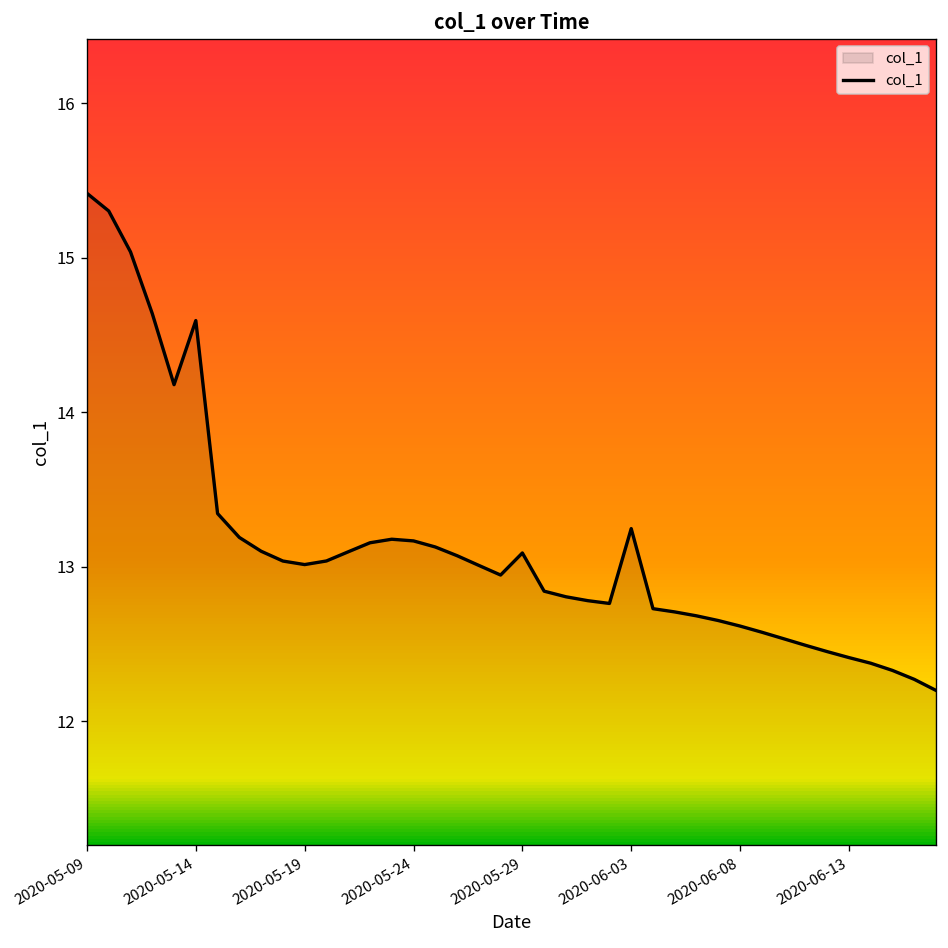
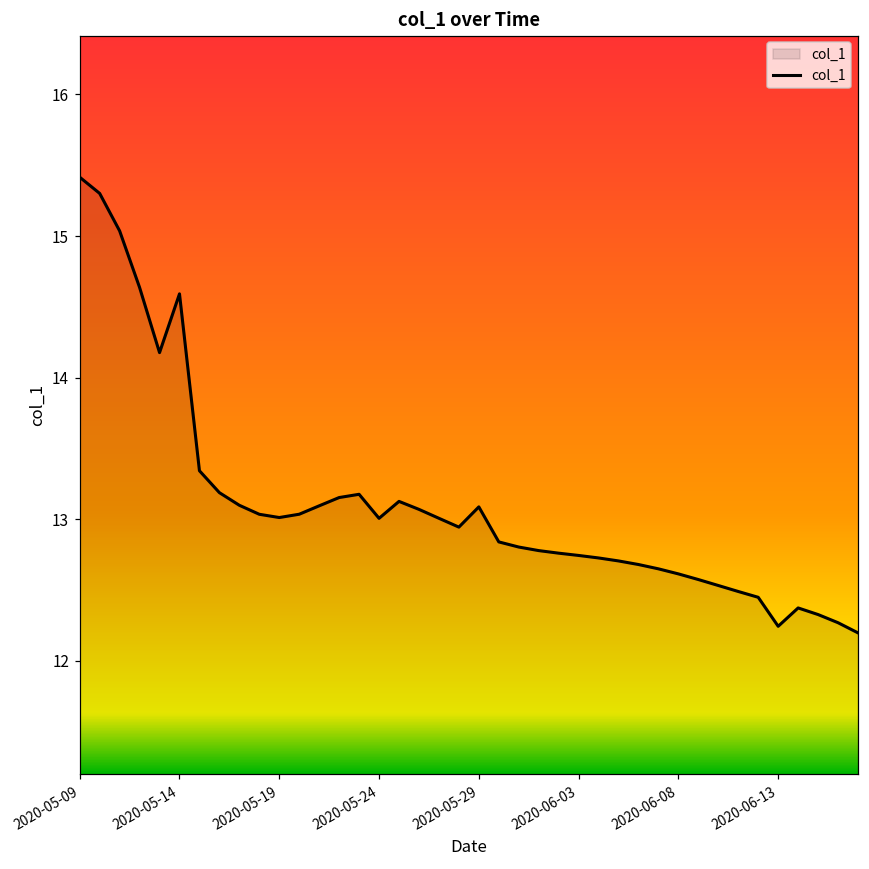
  {
    "2020-05-09": 15.42,
    "2020-05-14": 14.59,
    "2020-05-19": 13.01,
-   "2020-05-24": 13.17,
+   "2020-05-24": 13.01,
    "2020-05-29": 13.09,
-   "2020-06-03": 13.25,
+   "2020-06-03": 12.75,
    "2020-06-08": 12.61,
-   "2020-06-13": 12.41
+   "2020-06-13": 12.24
  }
